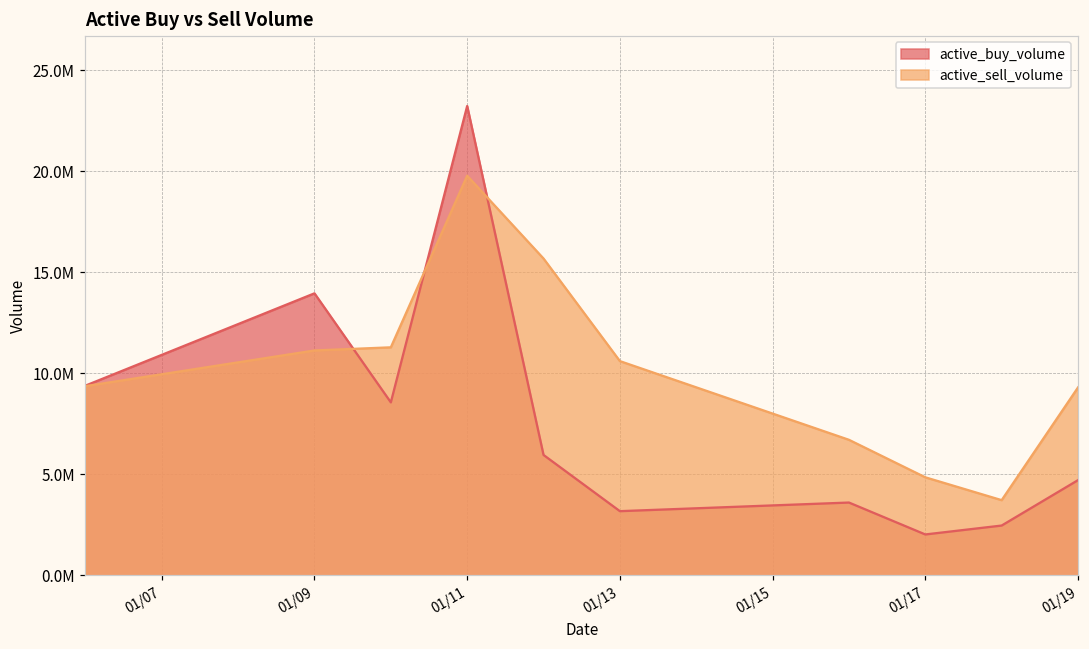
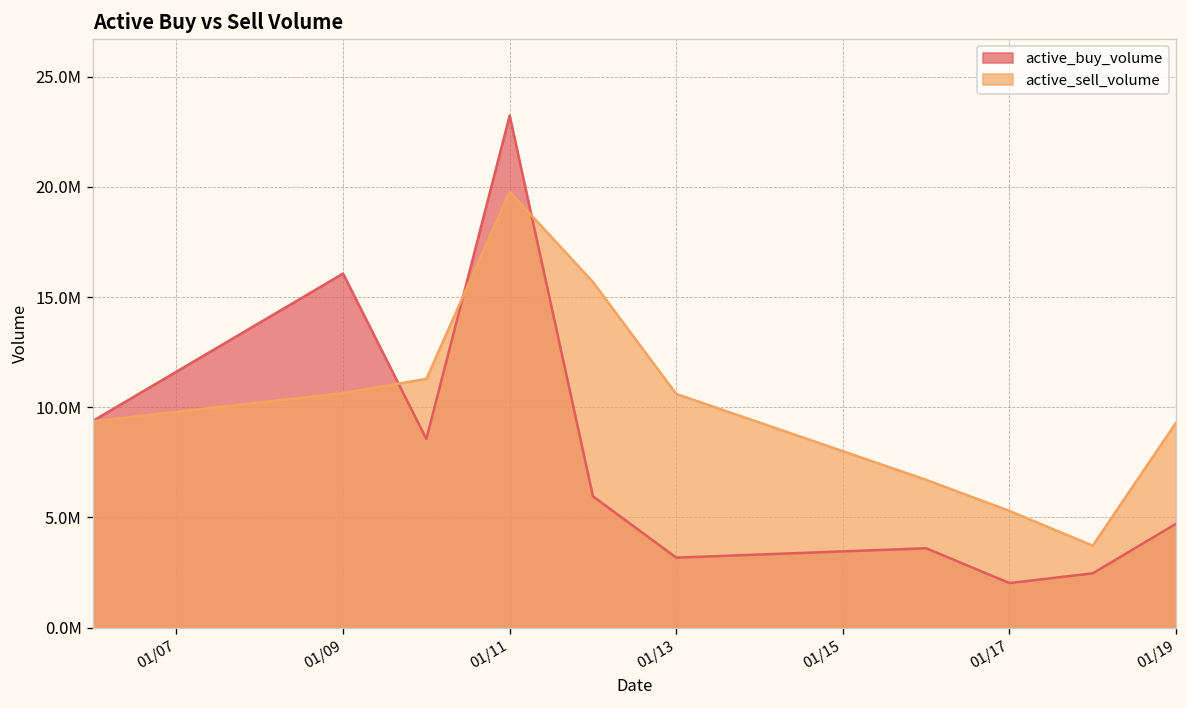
  {
    "active_buy_volume": {
-     "01/09": 14000000,
+     "01/09": 16100000,
      "01/11": 23200000,
      "01/13": 3200000,
      "01/17": 2000000,
      "01/19": 4700000
    },
    "active_sell_volume": {
-     "01/09": 11100000,
+     "01/09": 10600000,
      "01/11": 19800000,
      "01/13": 10600000,
-     "01/17": 4900000,
+     "01/17": 5300000,
      "01/19": 9300000
    }
  }
